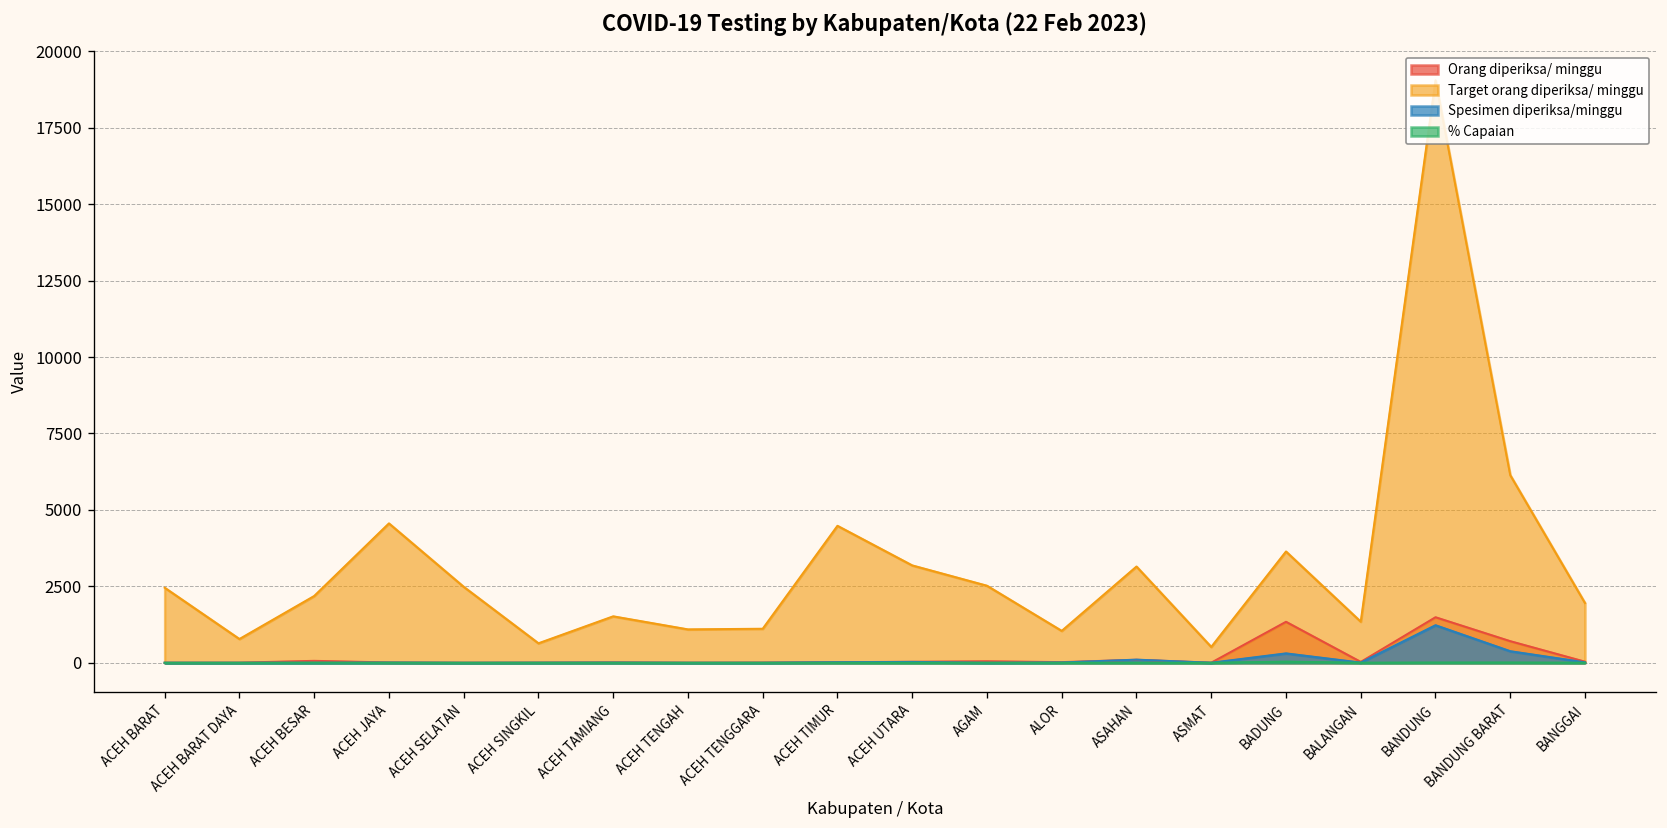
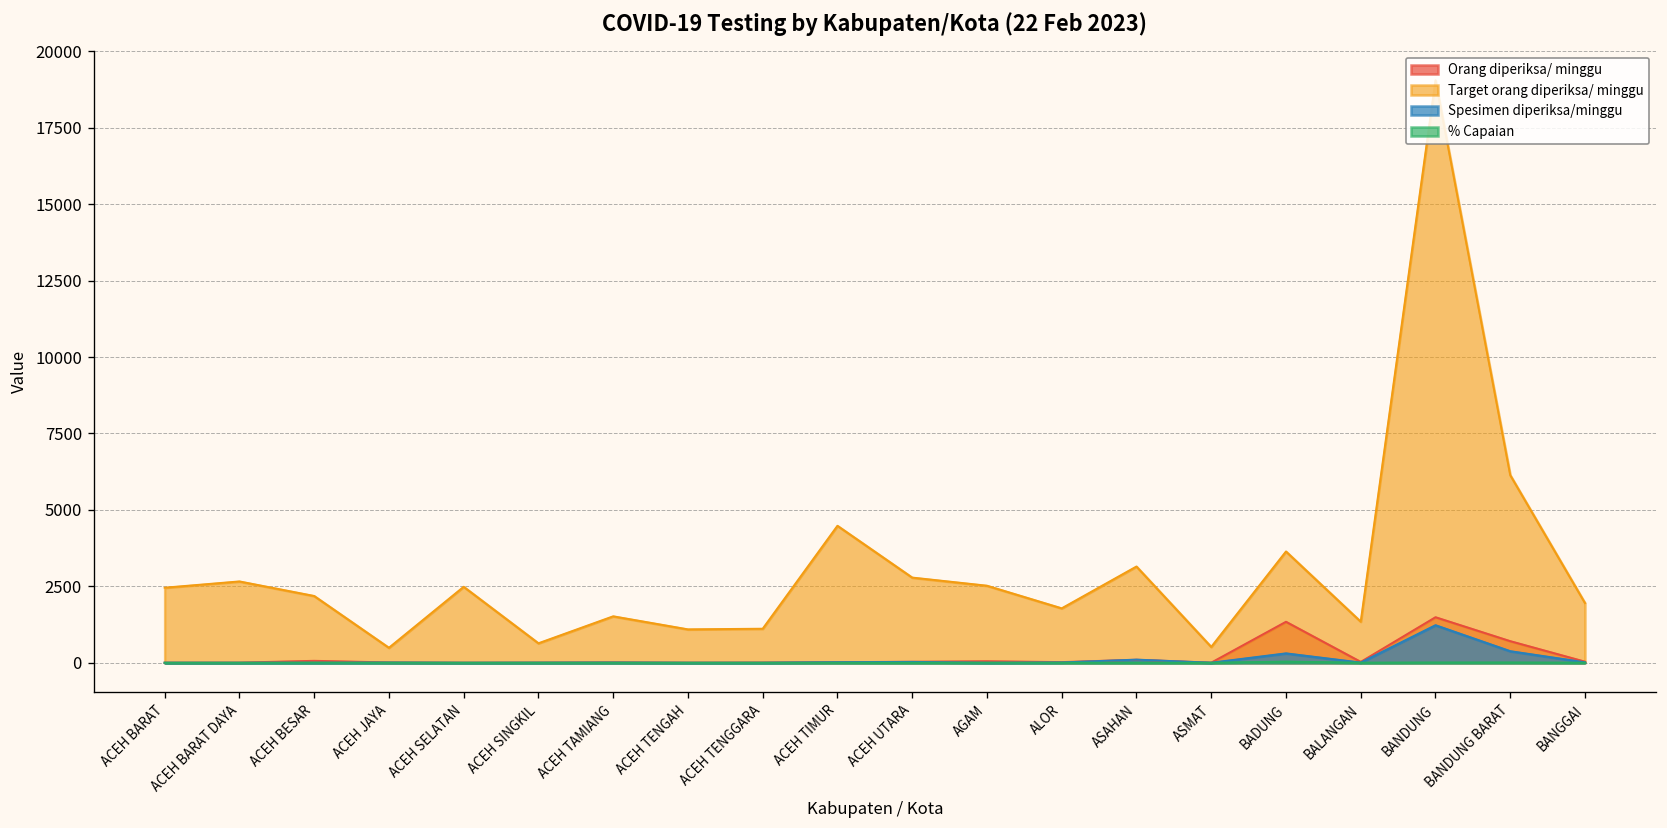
  {
    "Orang diperiksa/ minggu": {
      "BADUNG": 1300,
      "BANDUNG": 1500,
      "BANDUNG BARAT": 700
    },
    "Target orang diperiksa/ minggu": {
      "ACEH BARAT": 2500,
-     "ACEH BARAT DAYA": 800,
+     "ACEH BARAT DAYA": 2700,
      "ACEH BESAR": 2200,
-     "ACEH JAYA": 4600,
+     "ACEH JAYA": 500,
      "ACEH SELATAN": 2500,
      "ACEH SINGKIL": 600,
      "ACEH TAMIANG": 1500,
      "ACEH TENGAH": 1100,
      "ACEH TENGGARA": 1100,
      "ACEH TIMUR": 4500,
-     "ACEH UTARA": 3200,
+     "ACEH UTARA": 2800,
      "AGAM": 2500,
-     "ALOR": 1000,
+     "ALOR": 1800,
      "ASAHAN": 3100,
      "ASMAT": 500,
      "BADUNG": 3600,
      "BALANGAN": 1300,
      "BANDUNG BARAT": 6100,
      "BANGGAI": 2000
    },
    "Spesimen diperiksa/minggu": {
      "BADUNG": 300,
      "BANDUNG": 1200,
      "BANDUNG BARAT": 400
    },
    "% Capaian": {
      "BADUNG": 0,
      "BANDUNG": 0,
      "BANDUNG BARAT": 0
    }
  }
